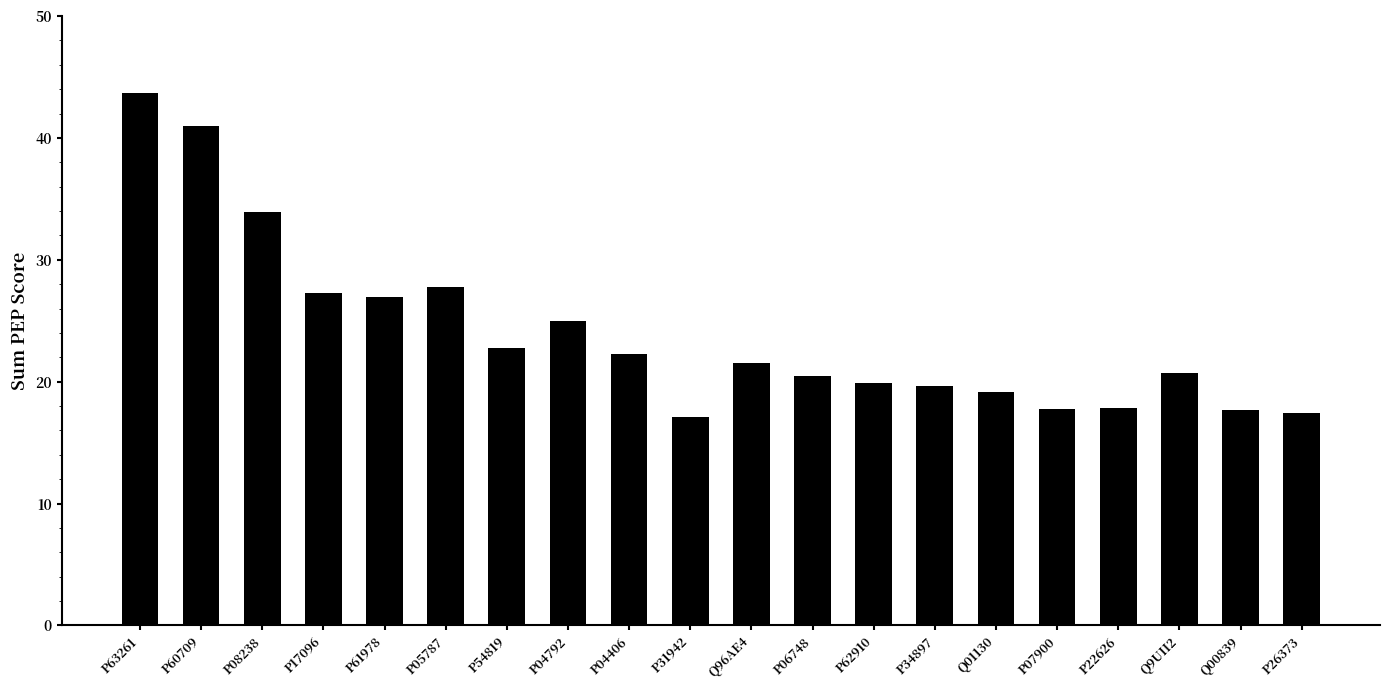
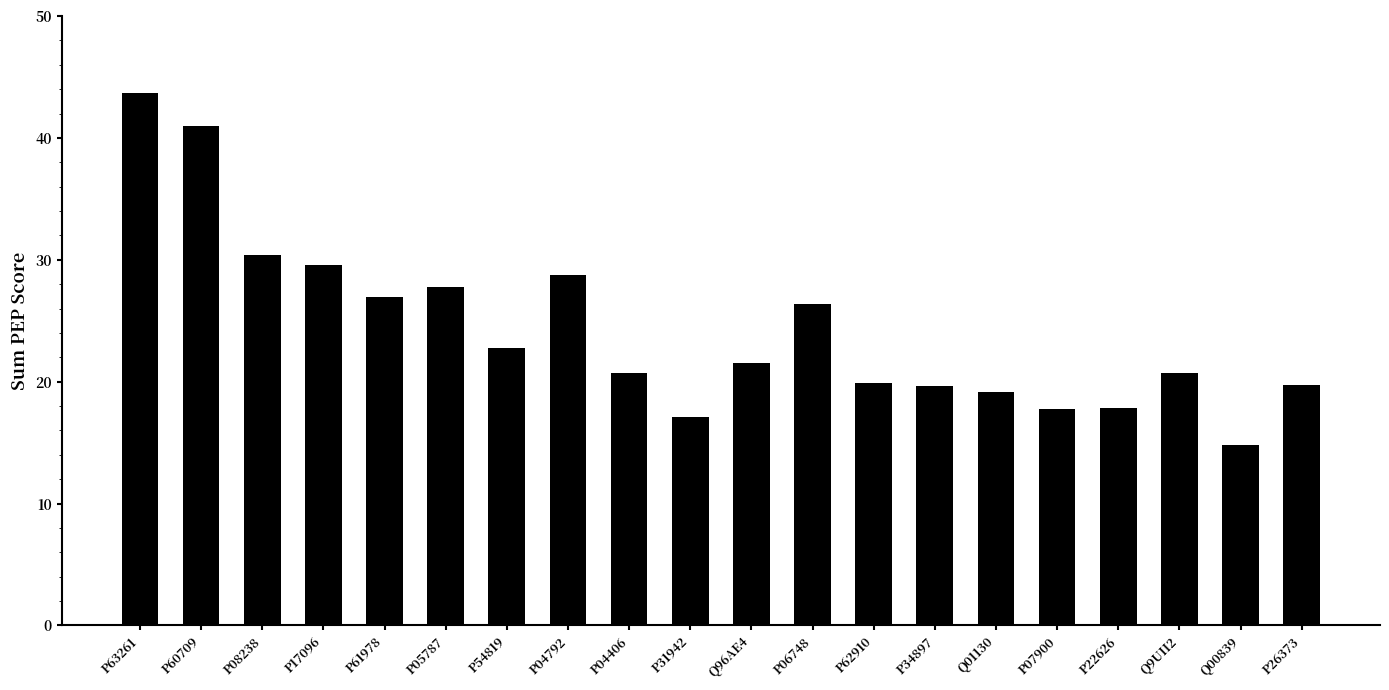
  {
    "P63261": 43.7,
    "P60709": 41.0,
-   "P08238": 33.9,
-   "P17096": 27.3,
+   "P08238": 30.4,
+   "P17096": 29.6,
    "P61978": 26.9,
    "P05787": 27.8,
    "P54819": 22.8,
-   "P04792": 25.0,
-   "P04406": 22.3,
+   "P04792": 28.8,
+   "P04406": 20.7,
    "P31942": 17.1,
    "Q96AE4": 21.5,
-   "P06748": 20.4,
+   "P06748": 26.4,
    "P62910": 19.9,
    "P34897": 19.7,
    "Q01130": 19.2,
    "P07900": 17.8,
    "P22626": 17.8,
    "Q9UII2": 20.7,
-   "Q00839": 17.7,
-   "P26373": 17.5
+   "Q00839": 14.8,
+   "P26373": 19.7
  }
